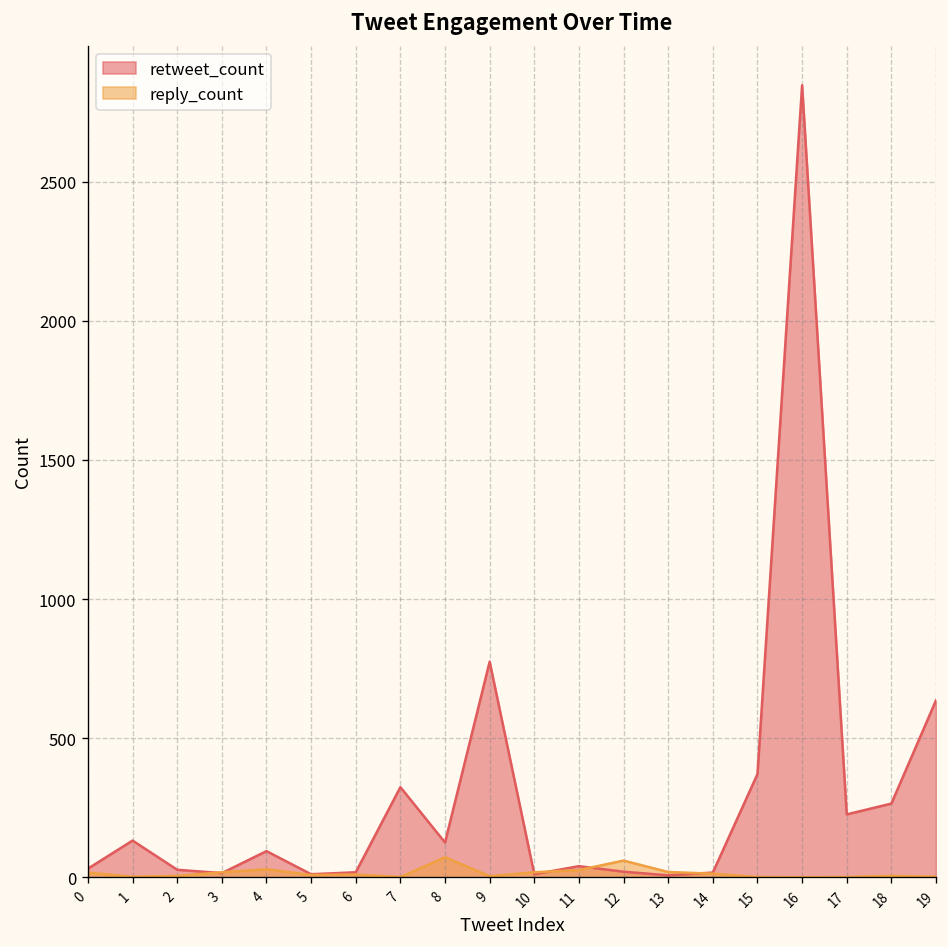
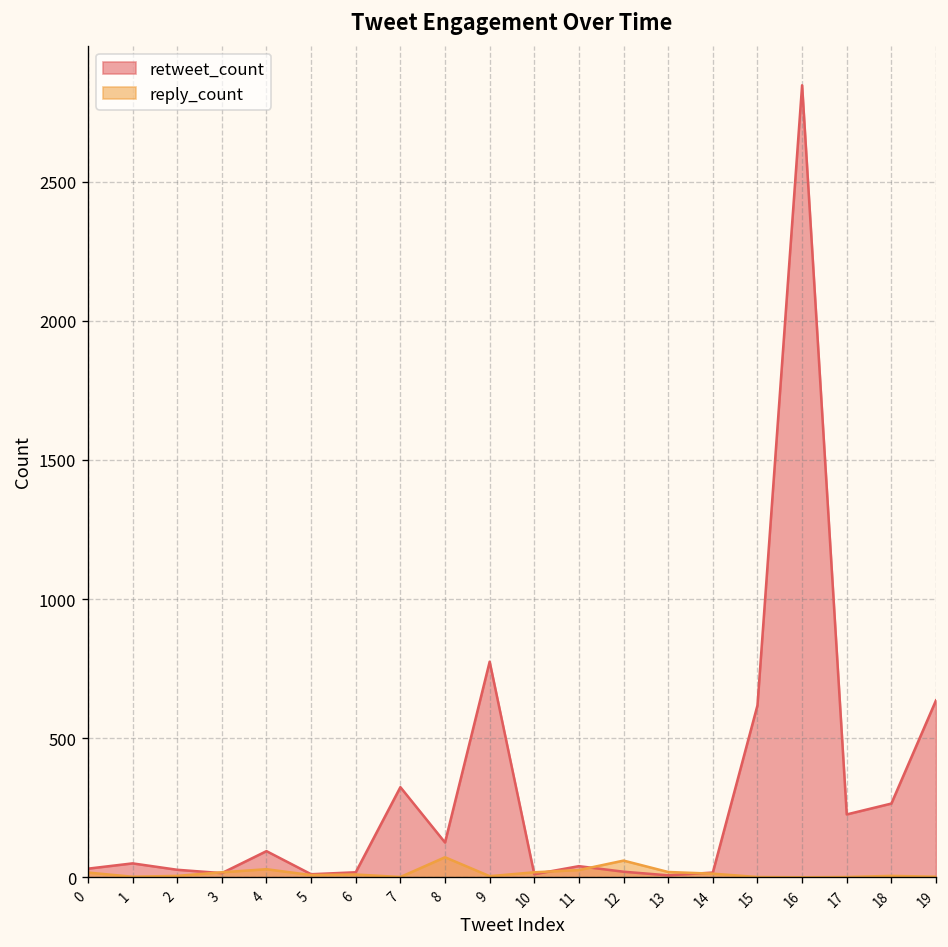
  {
    "retweet_count": {
      "0": 30,
-     "1": 130,
+     "1": 50,
      "2": 30,
      "4": 90,
      "7": 320,
      "8": 130,
      "9": 780,
      "11": 40,
      "12": 20,
      "13": 10,
-     "15": 370,
+     "15": 620,
      "16": 2850,
      "17": 230,
      "18": 270,
      "19": 640
    },
    "reply_count": {
      "0": 20,
      "1": 0,
      "2": 10,
      "4": 30,
      "7": 0,
      "8": 70,
      "9": 0,
      "11": 30,
      "12": 60,
      "13": 20,
      "15": 0,
      "16": 0,
      "17": 0,
      "18": 10,
      "19": 0
    }
  }
